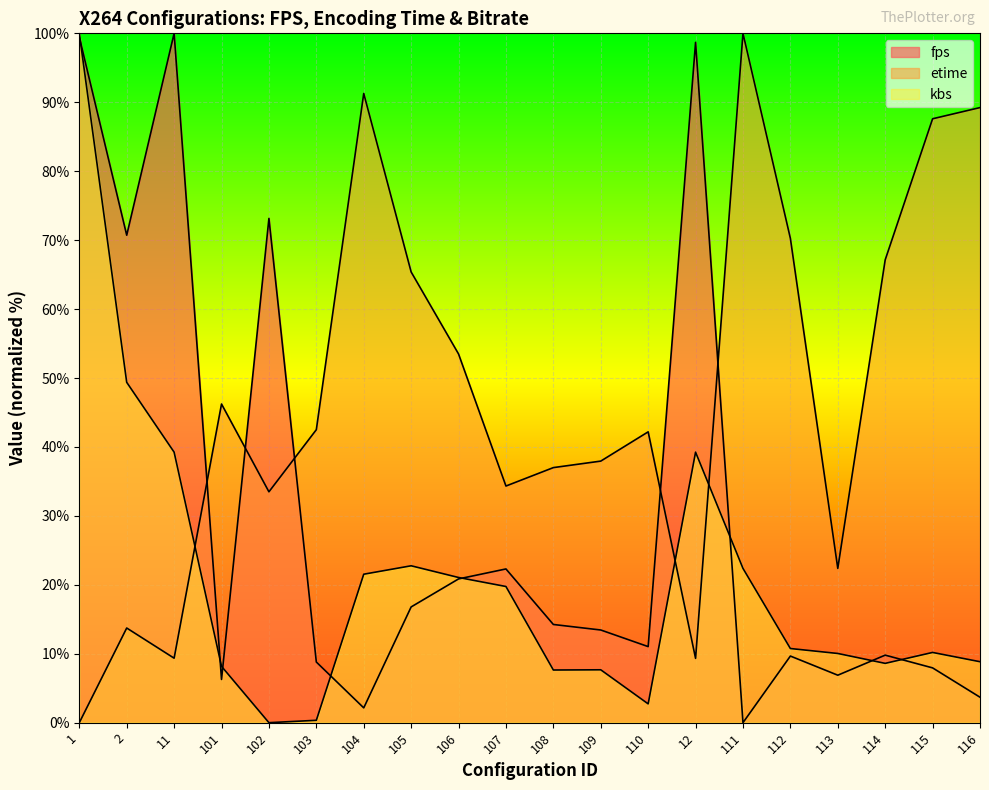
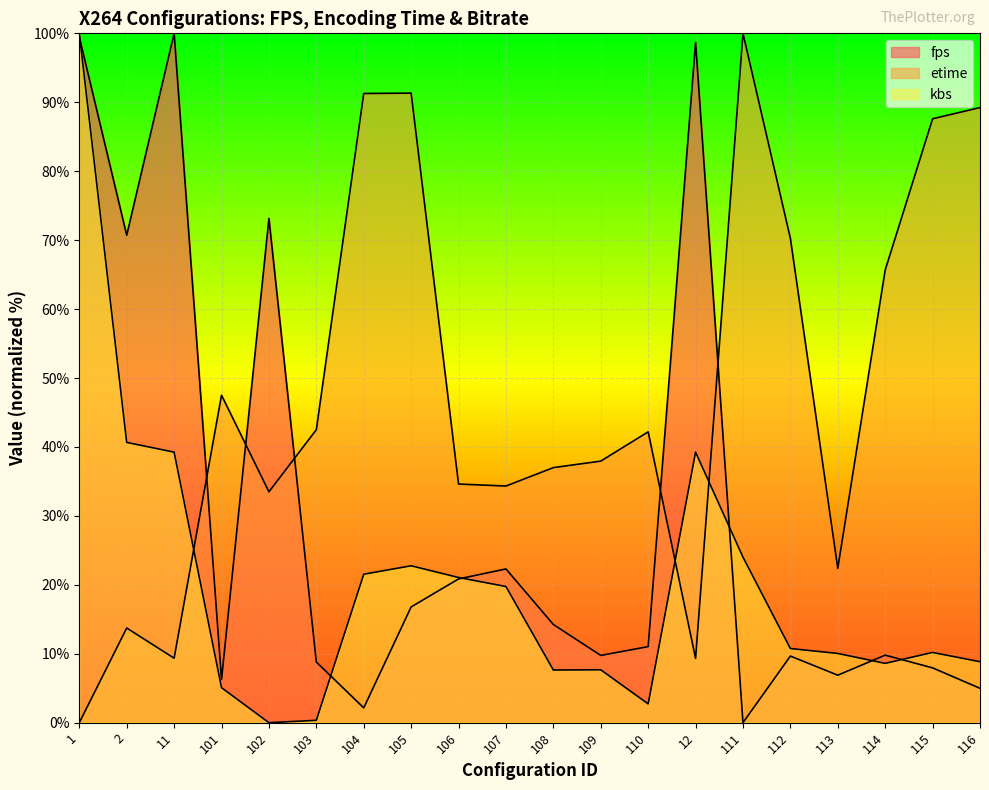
  {
    "fps": {
      "1": "99%",
      "2": "71%",
      "11": "100%",
      "101": "6%",
      "102": "73%",
      "103": "9%",
      "104": "2%",
      "105": "17%",
      "107": "22%",
      "108": "14%",
-     "109": "13%",
+     "109": "10%",
      "110": "11%",
      "12": "99%",
      "111": "0%",
      "112": "10%",
      "113": "7%",
      "114": "10%",
      "115": "8%",
-     "116": "4%"
+     "116": "5%"
    },
    "etime": {
      "1": "0%",
      "2": "14%",
      "11": "9%",
-     "101": "46%",
+     "101": "48%",
      "102": "33%",
      "103": "43%",
      "104": "91%",
-     "105": "65%",
-     "106": "53%",
+     "105": "91%",
+     "106": "35%",
      "107": "34%",
      "108": "37%",
      "109": "38%",
      "110": "42%",
      "12": "9%",
      "111": "100%",
      "112": "70%",
      "113": "22%",
-     "114": "67%",
+     "114": "66%",
      "115": "88%",
      "116": "89%"
    },
    "kbs": {
      "1": "100%",
-     "2": "49%",
+     "2": "41%",
      "11": "39%",
-     "101": "8%",
+     "101": "5%",
      "102": "0%",
      "103": "0%",
      "104": "22%",
      "105": "23%",
      "107": "20%",
      "108": "8%",
      "109": "8%",
      "110": "3%",
      "12": "39%",
-     "111": "22%",
+     "111": "24%",
      "112": "11%",
      "113": "10%",
      "114": "9%",
      "115": "10%",
      "116": "9%"
    }
  }
